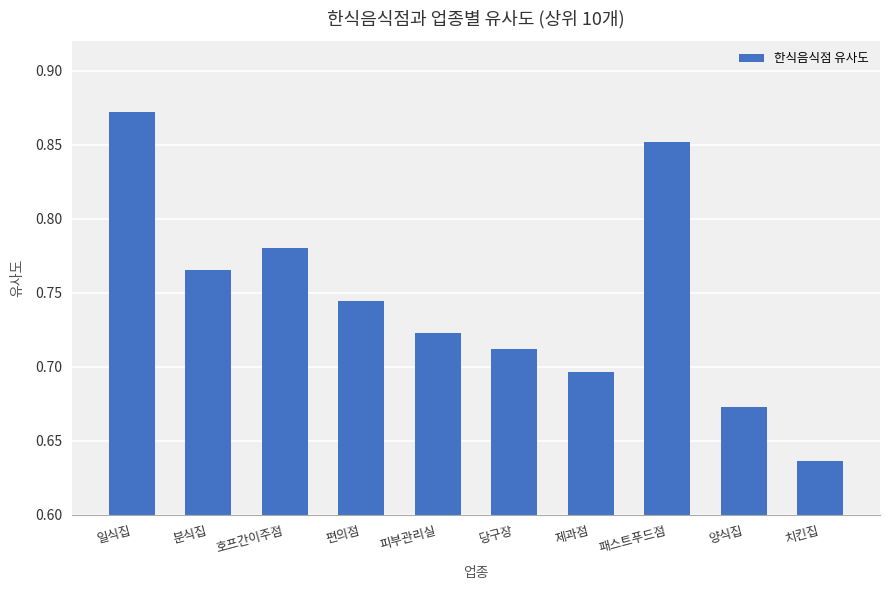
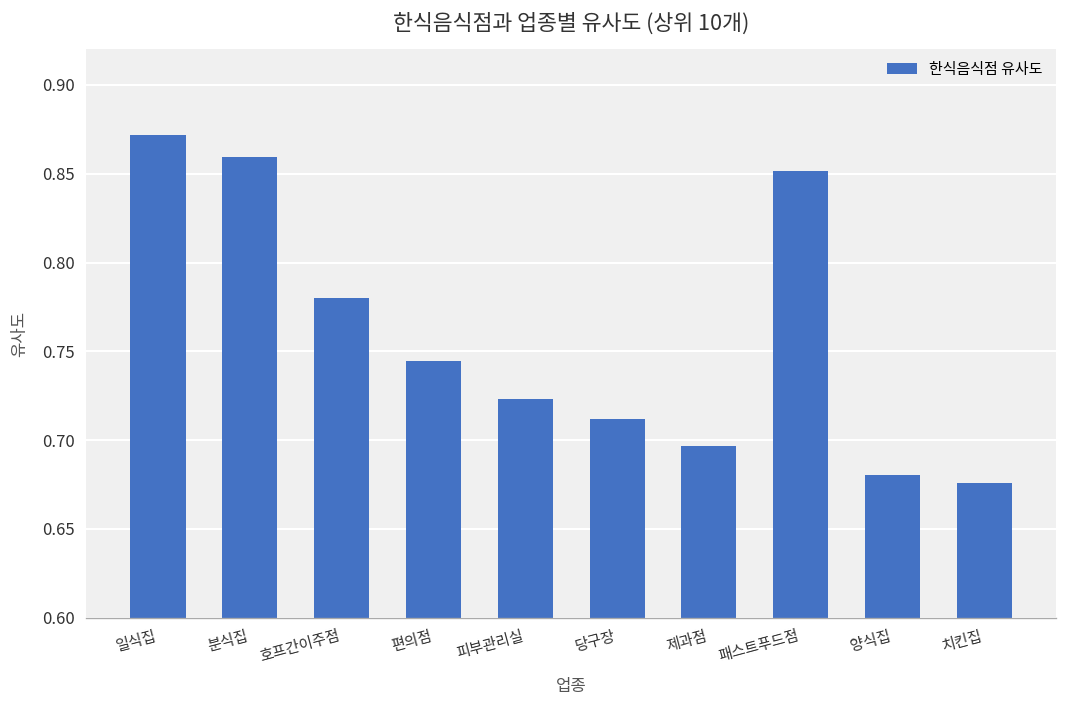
  {
    "일식집": 0.872,
-   "분식집": 0.765,
+   "분식집": 0.859,
    "호프간이주점": 0.780,
    "편의점": 0.745,
    "피부관리실": 0.723,
    "당구장": 0.712,
    "제과점": 0.696,
    "패스트푸드점": 0.852,
-   "양식집": 0.673,
-   "치킨집": 0.636
+   "양식집": 0.681,
+   "치킨집": 0.676
  }
